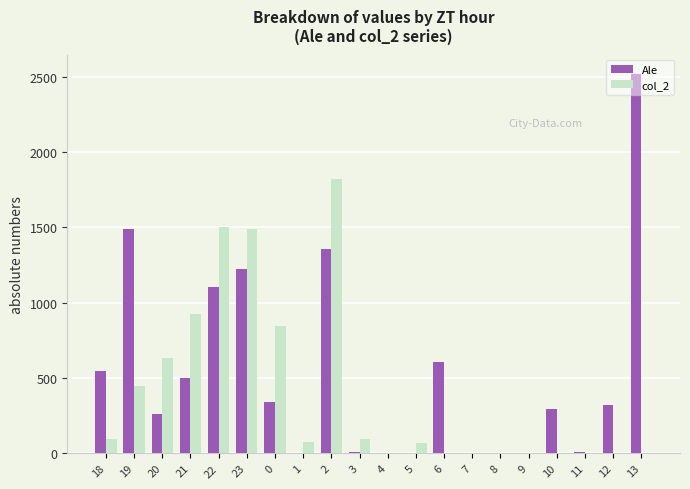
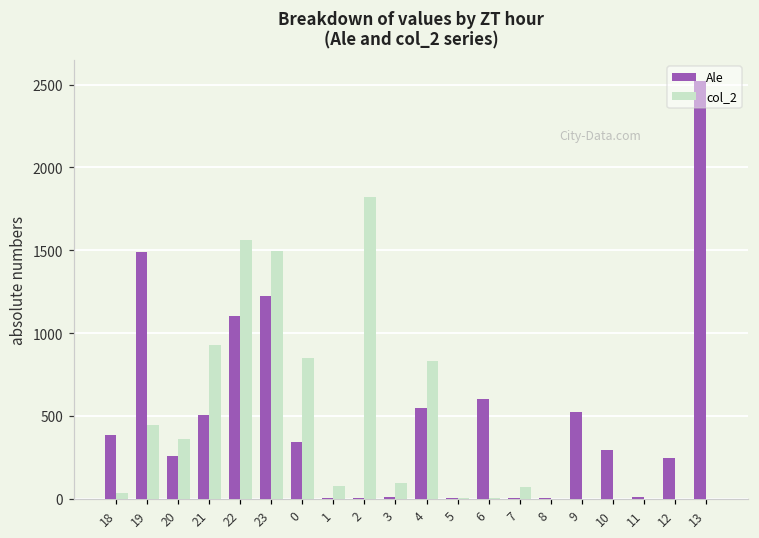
  {
    "Ale": {
-     "18": 550,
+     "18": 380,
      "19": 1490,
      "20": 260,
      "21": 500,
      "22": 1100,
      "23": 1220,
      "0": 340,
-     "2": 1350,
-     "4": 0,
+     "2": 0,
+     "4": 550,
      "6": 600,
-     "9": 10,
+     "9": 530,
      "10": 290,
-     "12": 320
+     "12": 250
    },
    "col_2": {
-     "18": 90,
+     "18": 40,
      "19": 450,
-     "20": 640,
+     "20": 360,
      "21": 930,
-     "22": 1500,
+     "22": 1560,
      "23": 1490,
      "0": 850,
      "1": 80,
      "2": 1820,
      "3": 100,
-     "4": 0,
-     "5": 70,
-     "7": 0,
+     "4": 830,
+     "5": 10,
+     "7": 70,
      "8": 0,
      "9": 0,
      "10": 0,
      "11": 0,
      "12": 0,
      "13": 0
    }
  }
